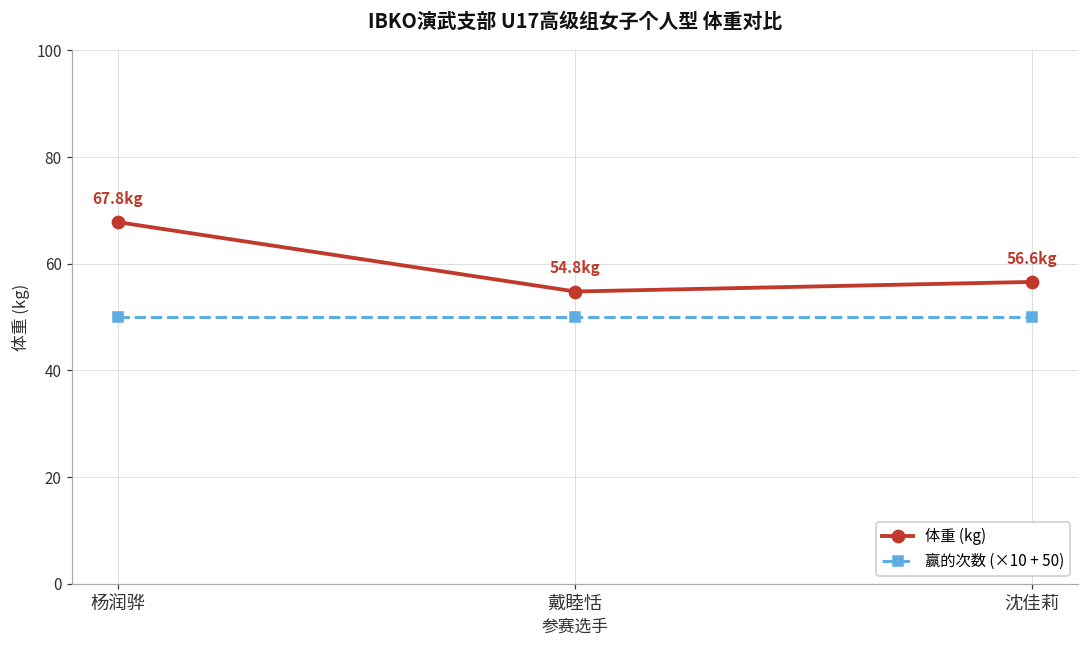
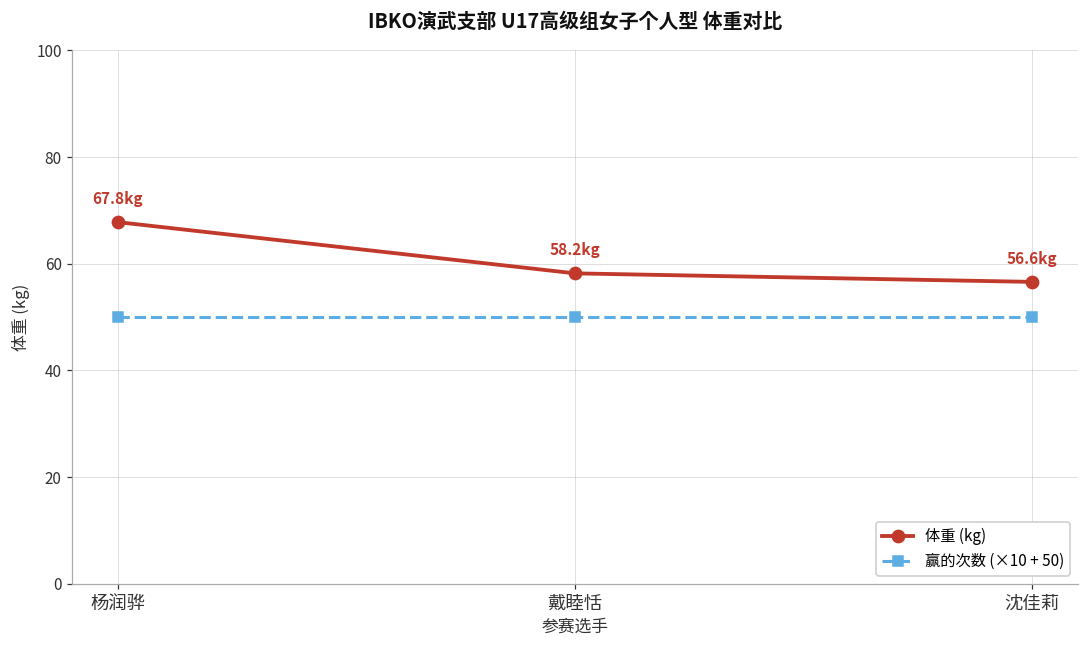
  {
    "体重 (kg)": {
      "杨润骅": 67.8,
-     "戴睦恬": 54.8,
+     "戴睦恬": 58.2,
      "沈佳莉": 56.6
    },
    "赢的次数 (×10 + 50)": {
      "杨润骅": 50,
      "戴睦恬": 50,
      "沈佳莉": 50
    }
  }
